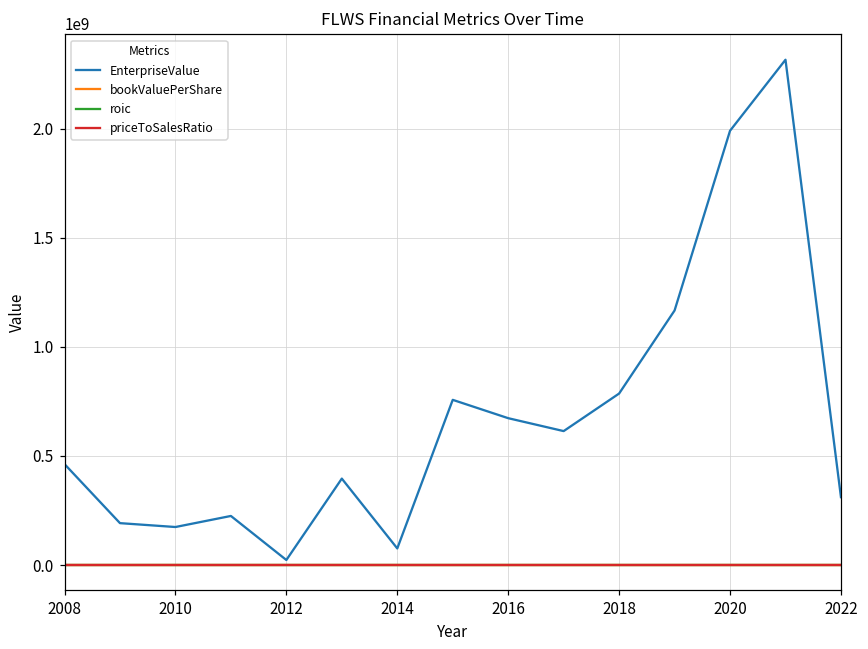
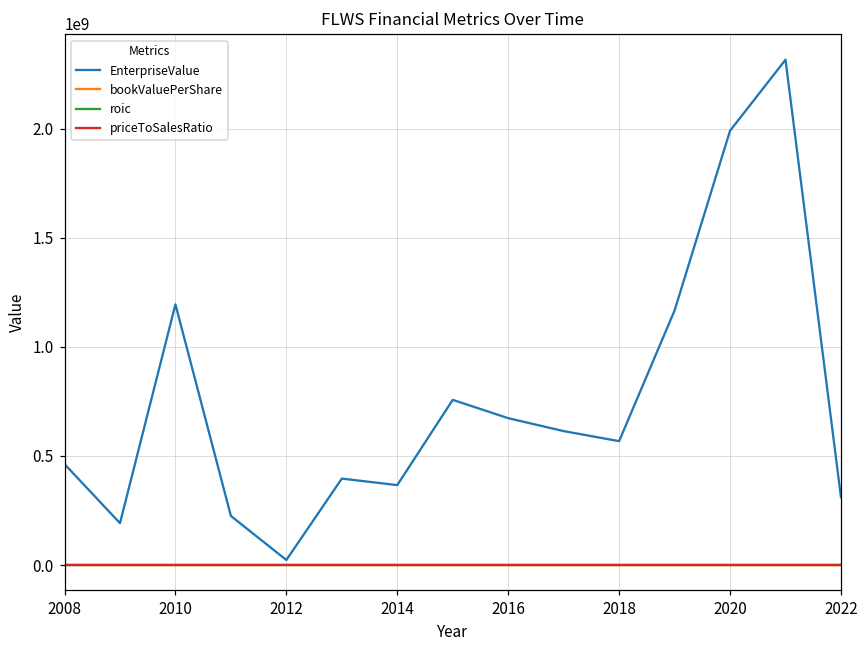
  {
    "EnterpriseValue": {
      "2008": 460000000,
-     "2010": 170000000,
+     "2010": 1190000000,
      "2012": 20000000,
-     "2014": 80000000,
+     "2014": 370000000,
      "2016": 670000000,
-     "2018": 790000000,
+     "2018": 570000000,
      "2020": 1990000000,
      "2022": 310000000
    },
    "priceToSalesRatio": {
      "2008": 0,
      "2010": 0,
      "2012": 0,
      "2014": 0,
      "2016": 0,
      "2018": 0,
      "2020": 0,
      "2022": 0
    }
  }
